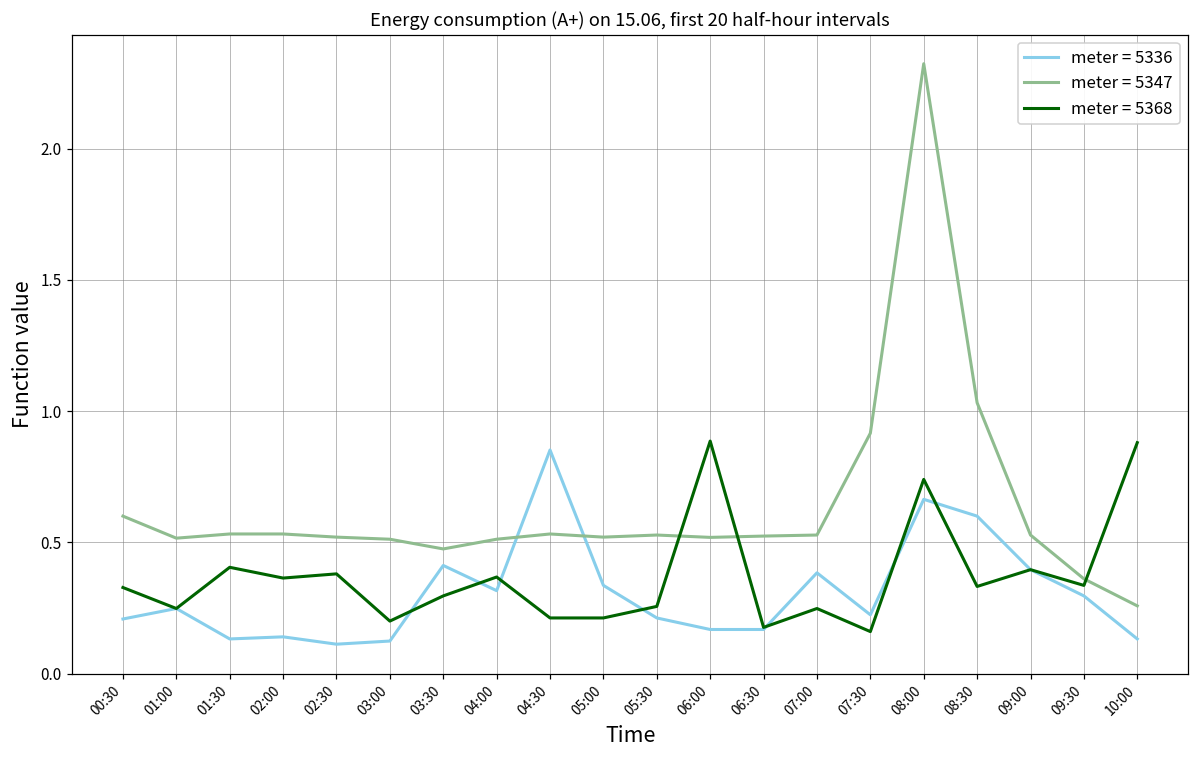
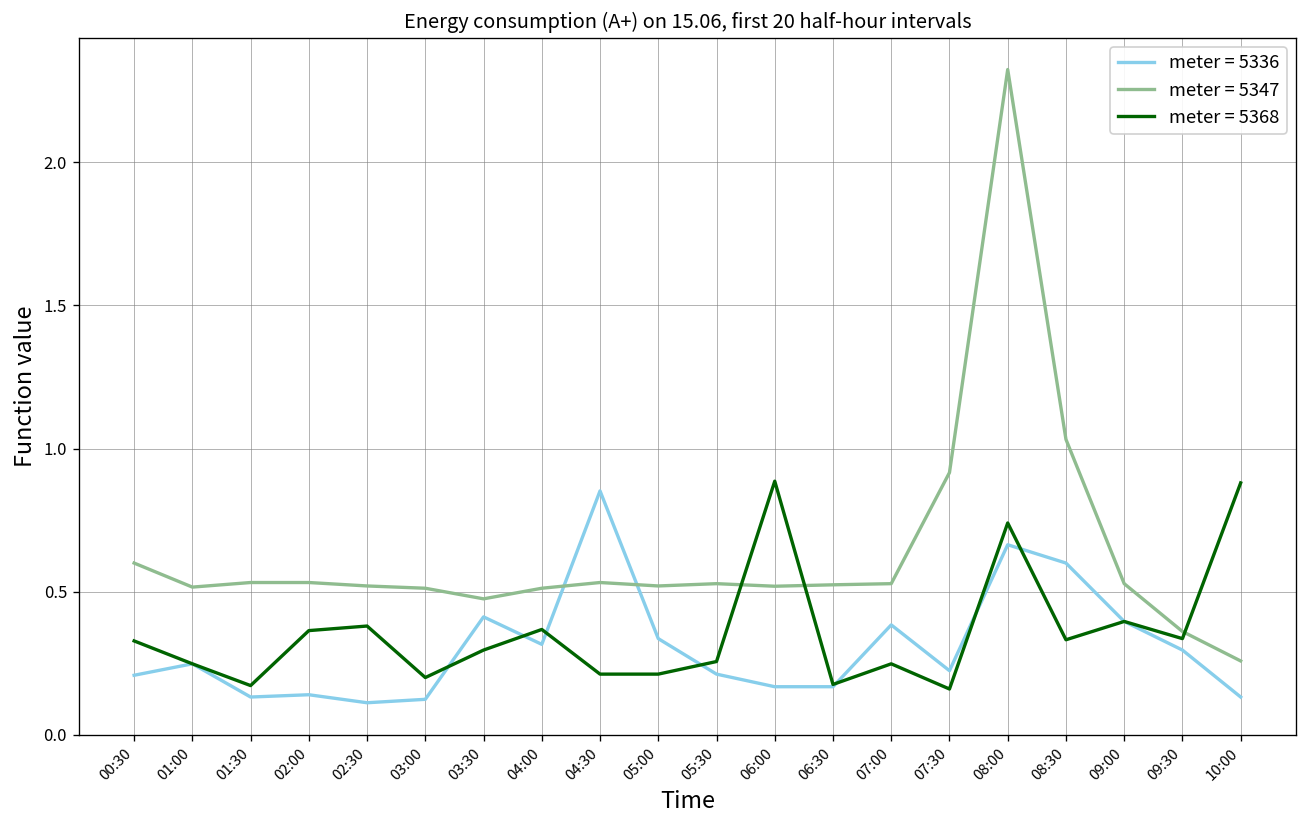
  {
    "meter = 5336": {
      "00:30": 0.21,
      "01:30": 0.13,
      "02:00": 0.14,
      "02:30": 0.11,
      "03:00": 0.12,
      "03:30": 0.41,
      "04:00": 0.32,
      "04:30": 0.85,
      "05:00": 0.34,
      "05:30": 0.21,
      "06:00": 0.17,
      "07:00": 0.38,
      "07:30": 0.22,
      "08:00": 0.66,
      "08:30": 0.60,
      "09:30": 0.30,
      "10:00": 0.13
    },
    "meter = 5347": {
      "00:30": 0.60,
      "01:00": 0.52,
      "01:30": 0.53,
      "02:00": 0.53,
      "02:30": 0.52,
      "03:00": 0.51,
      "03:30": 0.48,
      "04:00": 0.51,
      "04:30": 0.53,
      "05:00": 0.52,
      "05:30": 0.53,
      "06:00": 0.52,
      "06:30": 0.52,
      "07:00": 0.53,
      "07:30": 0.92,
      "08:00": 2.32,
      "08:30": 1.03,
      "09:00": 0.53,
      "09:30": 0.36,
      "10:00": 0.26
    },
    "meter = 5368": {
      "00:30": 0.33,
-     "01:30": 0.41,
+     "01:30": 0.17,
      "02:00": 0.36,
      "02:30": 0.38,
      "03:00": 0.20,
      "03:30": 0.30,
      "04:00": 0.37,
      "04:30": 0.21,
      "05:00": 0.21,
      "05:30": 0.26,
      "06:00": 0.89,
      "07:00": 0.25,
      "07:30": 0.16,
      "08:00": 0.74,
      "08:30": 0.33,
      "09:30": 0.34,
      "10:00": 0.88
    }
  }
